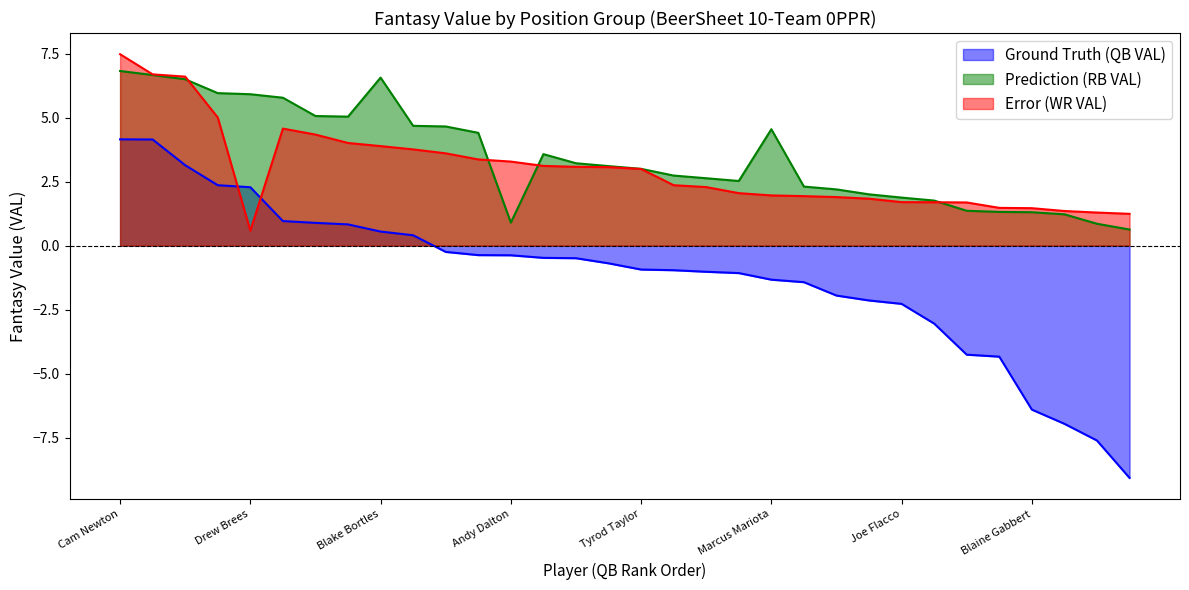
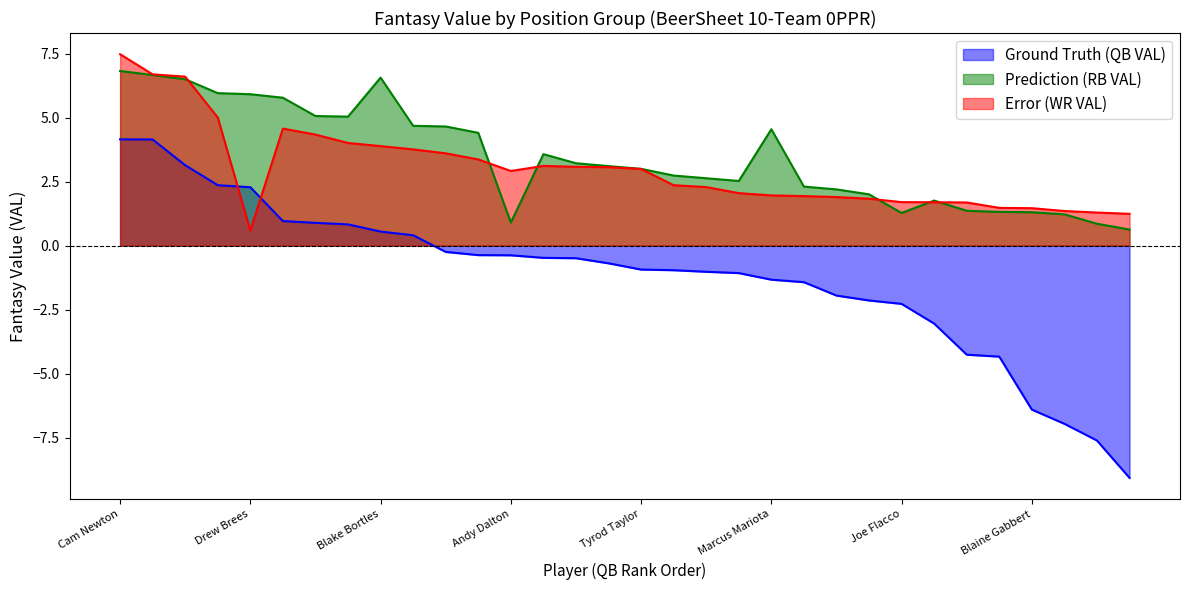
  {
    "Prediction (RB VAL)": {
      "Cam Newton": 6.8,
      "Drew Brees": 5.9,
      "Blake Bortles": 6.6,
      "Andy Dalton": 0.9,
      "Marcus Mariota": 4.5,
-     "Joe Flacco": 1.9,
+     "Joe Flacco": 1.3,
      "Blaine Gabbert": 1.3
    },
    "Error (WR VAL)": {
      "Cam Newton": 7.5,
      "Drew Brees": 0.6,
      "Blake Bortles": 3.9,
-     "Andy Dalton": 3.3,
+     "Andy Dalton": 2.9,
      "Marcus Mariota": 2.0,
      "Joe Flacco": 1.7,
      "Blaine Gabbert": 1.5
    }
  }
